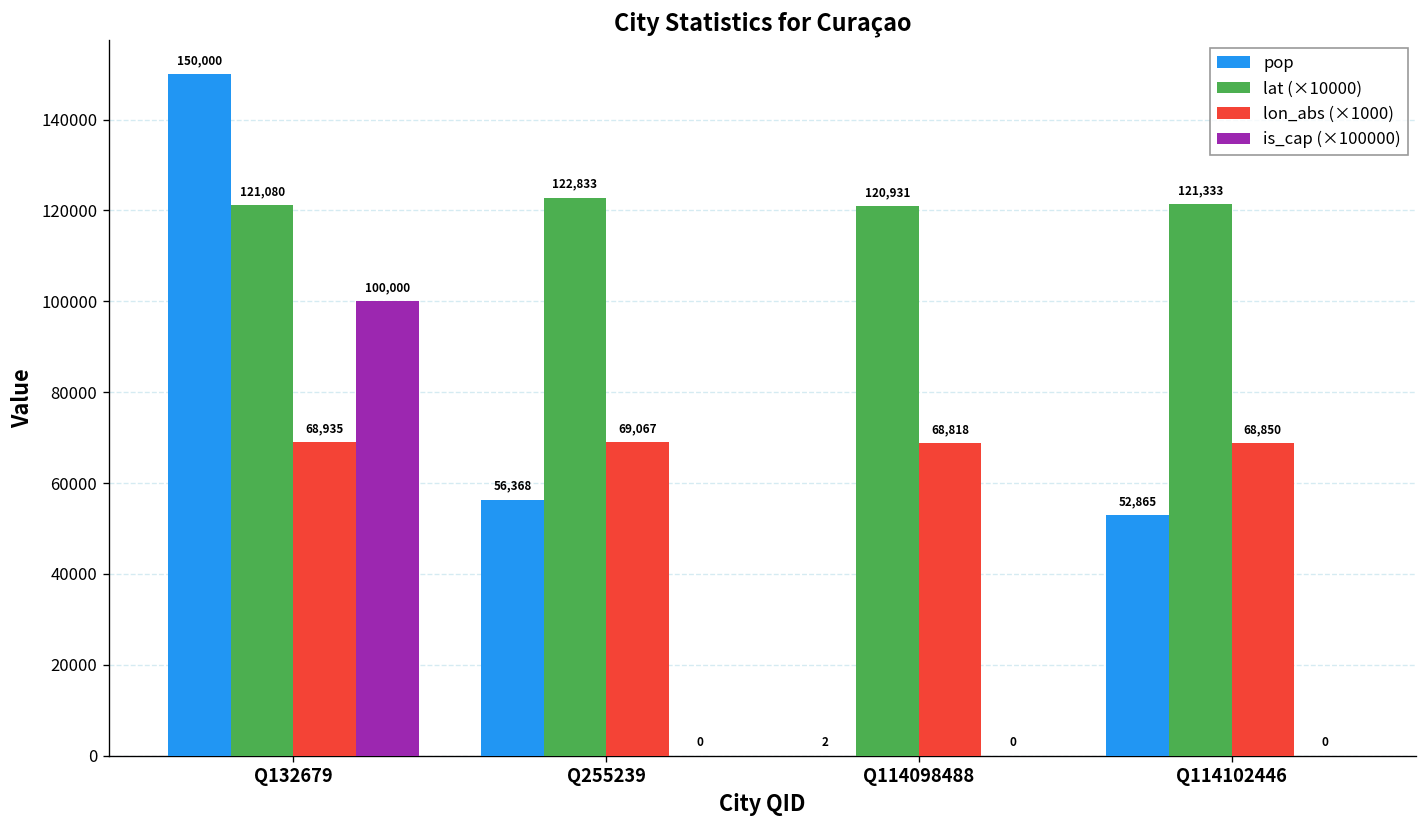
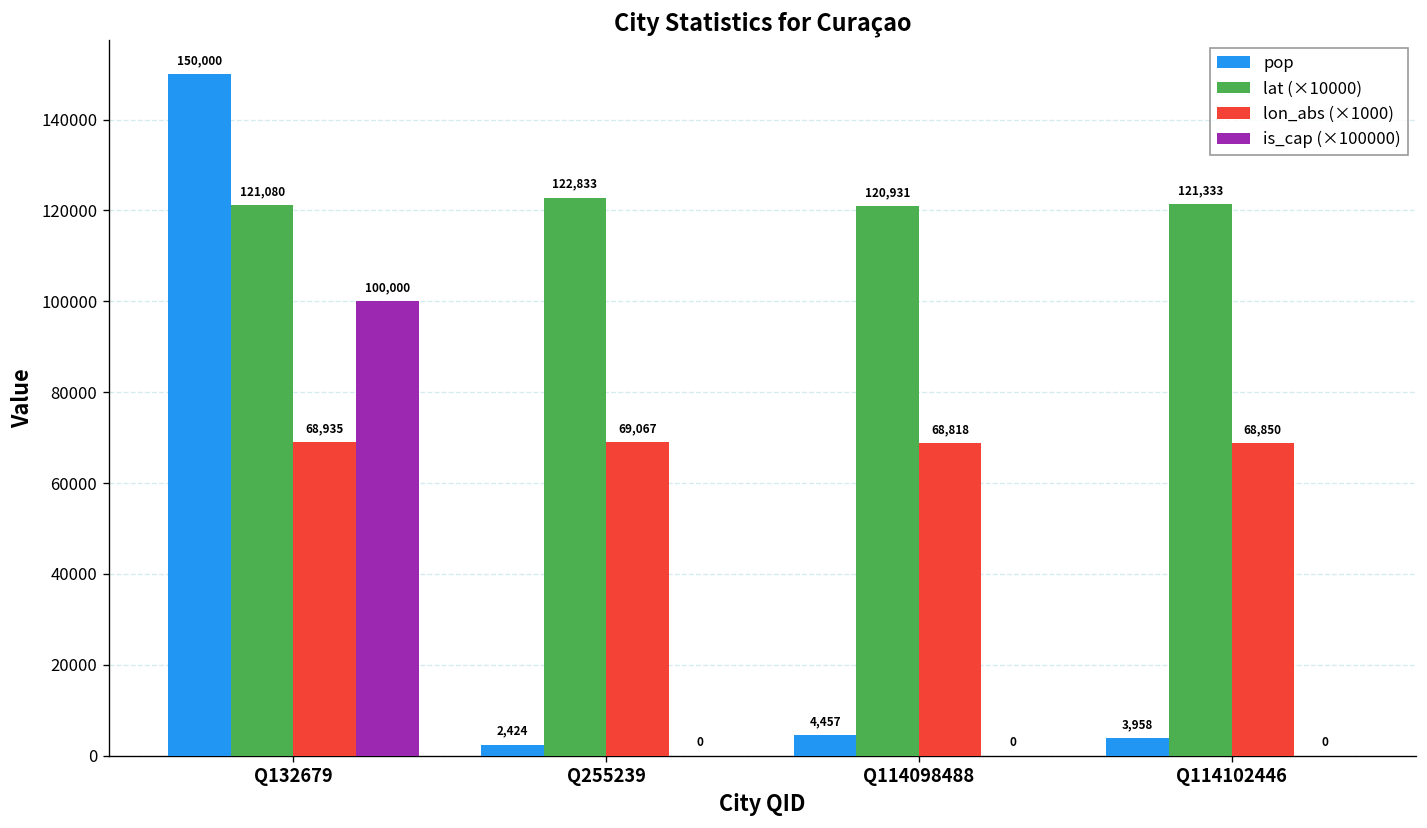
  {
    "pop": {
      "Q132679": "150,000",
-     "Q255239": "56,368",
-     "Q114098488": "2",
-     "Q114102446": "52,865"
+     "Q255239": "2,424",
+     "Q114098488": "4,457",
+     "Q114102446": "3,958"
    },
    "lat (×10000)": {
      "Q132679": "121,080",
      "Q255239": "122,833",
      "Q114098488": "120,931",
      "Q114102446": "121,333"
    },
    "lon_abs (×1000)": {
      "Q132679": "68,935",
      "Q255239": "69,067",
      "Q114098488": "68,818",
      "Q114102446": "68,850"
    },
    "is_cap (×100000)": {
      "Q132679": "100,000",
      "Q255239": "0",
      "Q114098488": "0",
      "Q114102446": "0"
    }
  }
